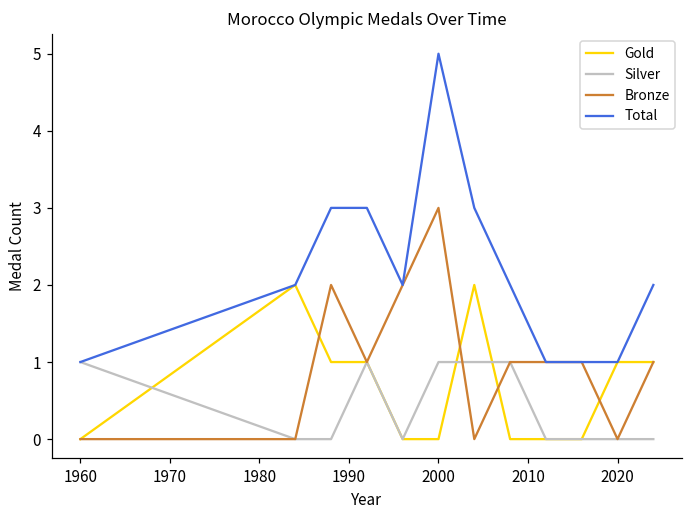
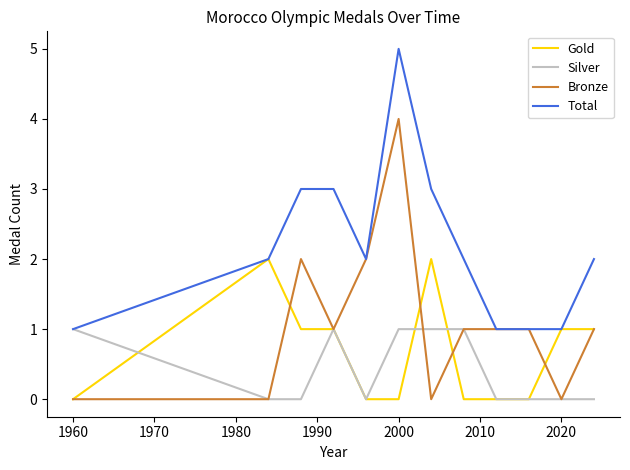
  {
    "Gold": {
      "2000": 0
    },
    "Silver": {
      "2000": 1
    },
    "Bronze": {
-     "2000": 3
+     "2000": 4
    },
    "Total": {
      "2000": 5
    }
  }
